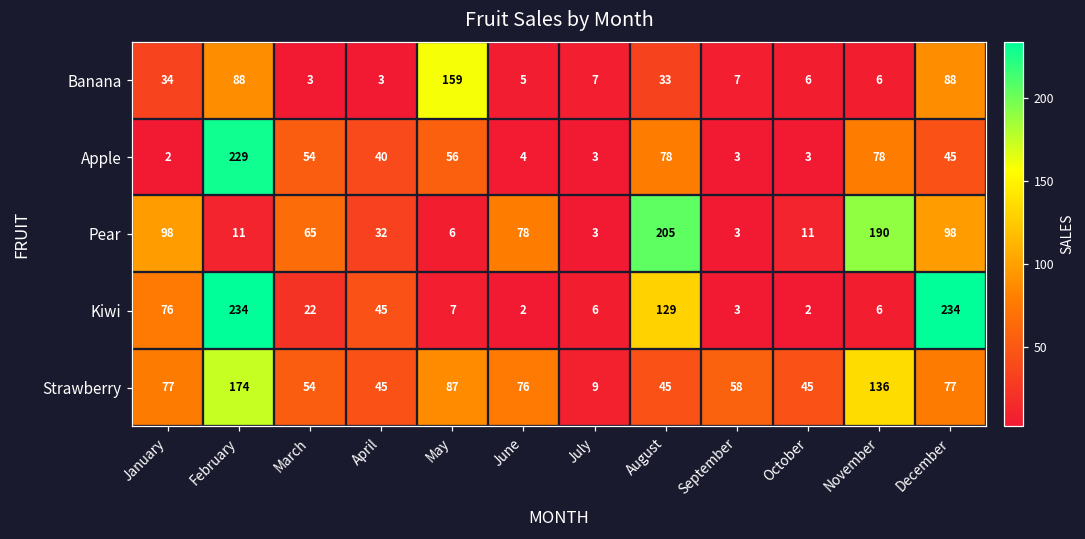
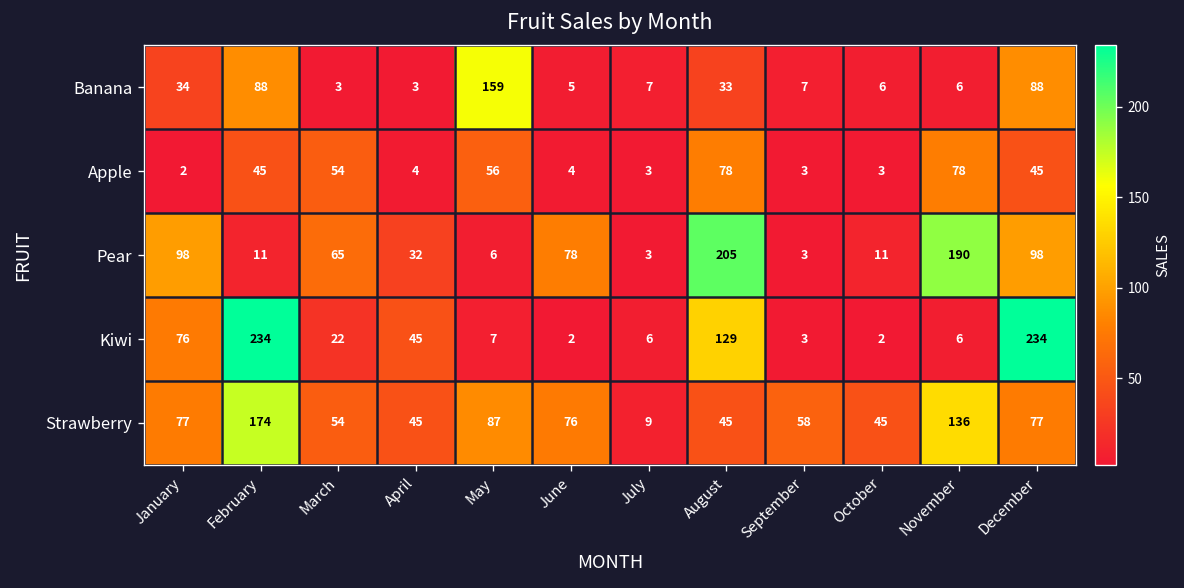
  {
    "Banana": {
      "January": 34,
      "February": 88,
      "March": 3,
      "April": 3,
      "May": 159,
      "June": 5,
      "July": 7,
      "August": 33,
      "September": 7,
      "October": 6,
      "November": 6,
      "December": 88
    },
    "Apple": {
      "January": 2,
-     "February": 229,
+     "February": 45,
      "March": 54,
-     "April": 40,
+     "April": 4,
      "May": 56,
      "June": 4,
      "July": 3,
      "August": 78,
      "September": 3,
      "October": 3,
      "November": 78,
      "December": 45
    },
    "Pear": {
      "January": 98,
      "February": 11,
      "March": 65,
      "April": 32,
      "May": 6,
      "June": 78,
      "July": 3,
      "August": 205,
      "September": 3,
      "October": 11,
      "November": 190,
      "December": 98
    },
    "Kiwi": {
      "January": 76,
      "February": 234,
      "March": 22,
      "April": 45,
      "May": 7,
      "June": 2,
      "July": 6,
      "August": 129,
      "September": 3,
      "October": 2,
      "November": 6,
      "December": 234
    },
    "Strawberry": {
      "January": 77,
      "February": 174,
      "March": 54,
      "April": 45,
      "May": 87,
      "June": 76,
      "July": 9,
      "August": 45,
      "September": 58,
      "October": 45,
      "November": 136,
      "December": 77
    }
  }
